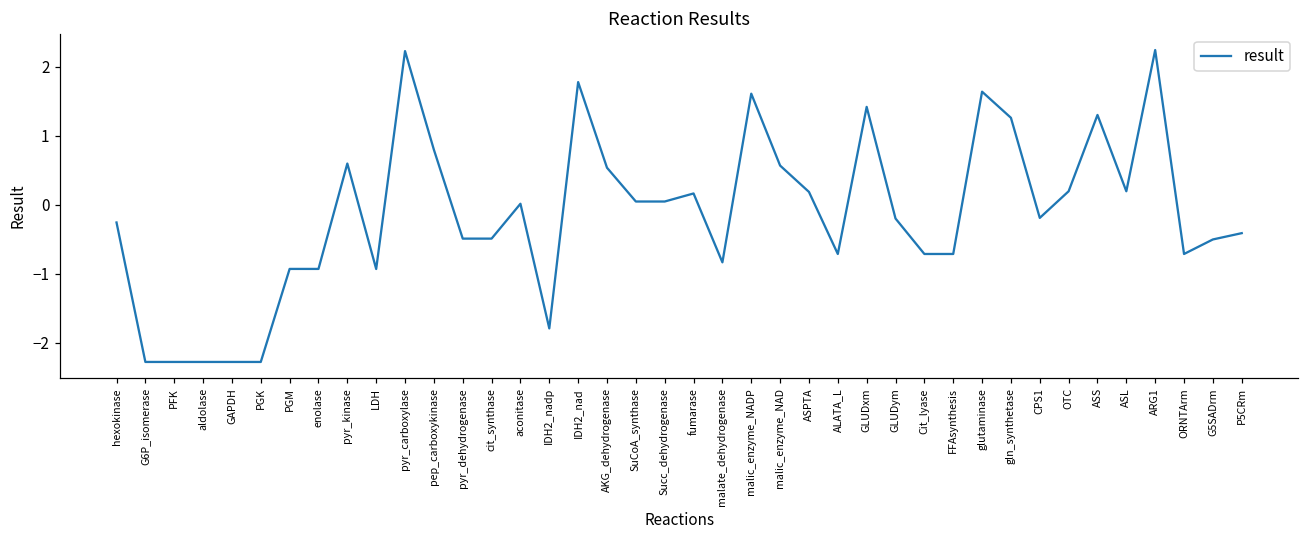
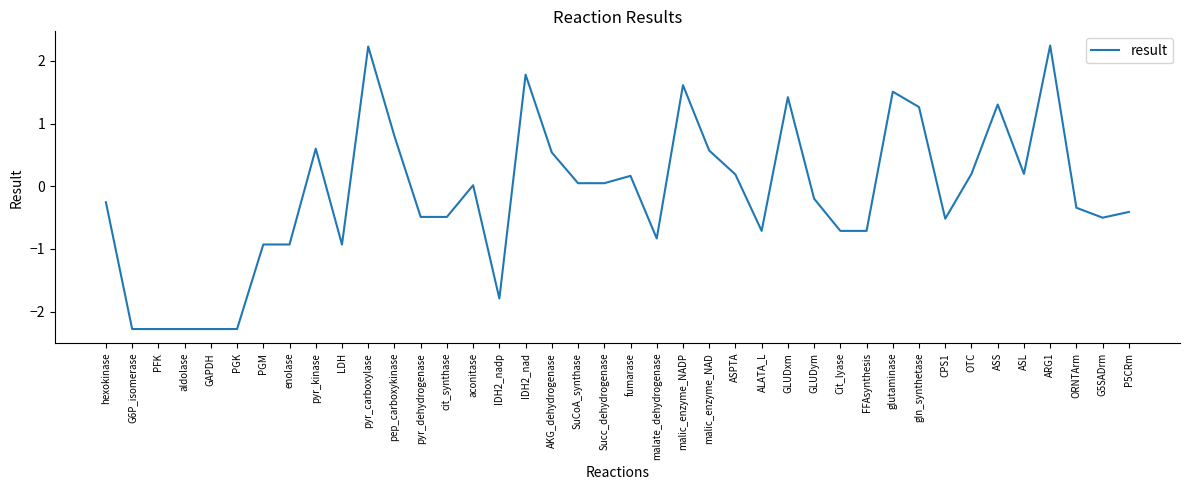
  {
    "hexokinase": -0.3,
    "G6P_isomerase": -2.3,
    "PFK": -2.3,
    "aldolase": -2.3,
    "GAPDH": -2.3,
    "PGK": -2.3,
    "PGM": -0.9,
    "enolase": -0.9,
    "pyr_kinase": 0.6,
    "LDH": -0.9,
    "pyr_carboxylase": 2.2,
    "pep_carboxykinase": 0.8,
    "pyr_dehydrogenase": -0.5,
    "cit_synthase": -0.5,
    "aconitase": 0.0,
    "IDH2_nadp": -1.8,
    "IDH2_nad": 1.8,
    "AKG_dehydrogenase": 0.5,
    "SuCoA_synthase": 0.0,
    "Succ_dehydrogenase": 0.0,
    "fumarase": 0.2,
    "malate_dehydrogenase": -0.8,
    "malic_enzyme_NADP": 1.6,
    "malic_enzyme_NAD": 0.6,
    "ASPTA": 0.2,
    "ALATA_L": -0.7,
    "GLUDxm": 1.4,
    "GLUDym": -0.2,
    "Cit_lyase": -0.7,
    "FFAsynthesis": -0.7,
-   "glutaminase": 1.6,
+   "glutaminase": 1.5,
    "gln_synthetase": 1.3,
-   "CPS1": -0.2,
+   "CPS1": -0.5,
    "OTC": 0.2,
    "ASS": 1.3,
    "ASL": 0.2,
    "ARG1": 2.2,
-   "ORNTArm": -0.7,
+   "ORNTArm": -0.3,
    "G5SADrm": -0.5,
    "P5CRm": -0.4
  }
